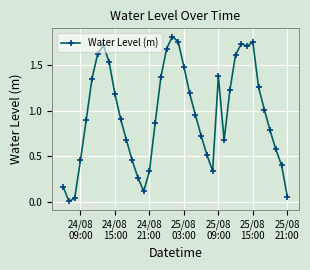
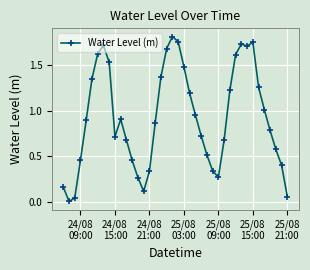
  {
    "24/08 09:00": 0.5,
-   "24/08 15:00": 1.2,
+   "24/08 15:00": 0.7,
    "24/08 21:00": 0.3,
    "25/08 03:00": 1.5,
-   "25/08 09:00": 1.4,
+   "25/08 09:00": 0.3,
    "25/08 15:00": 1.8,
    "25/08 21:00": 0.1
  }
